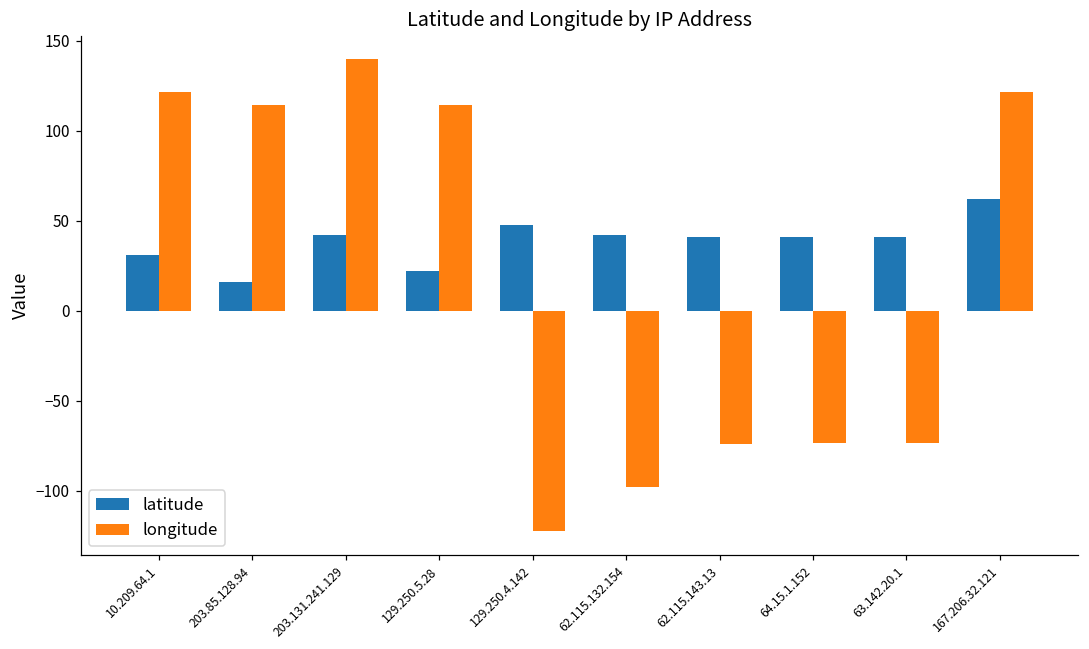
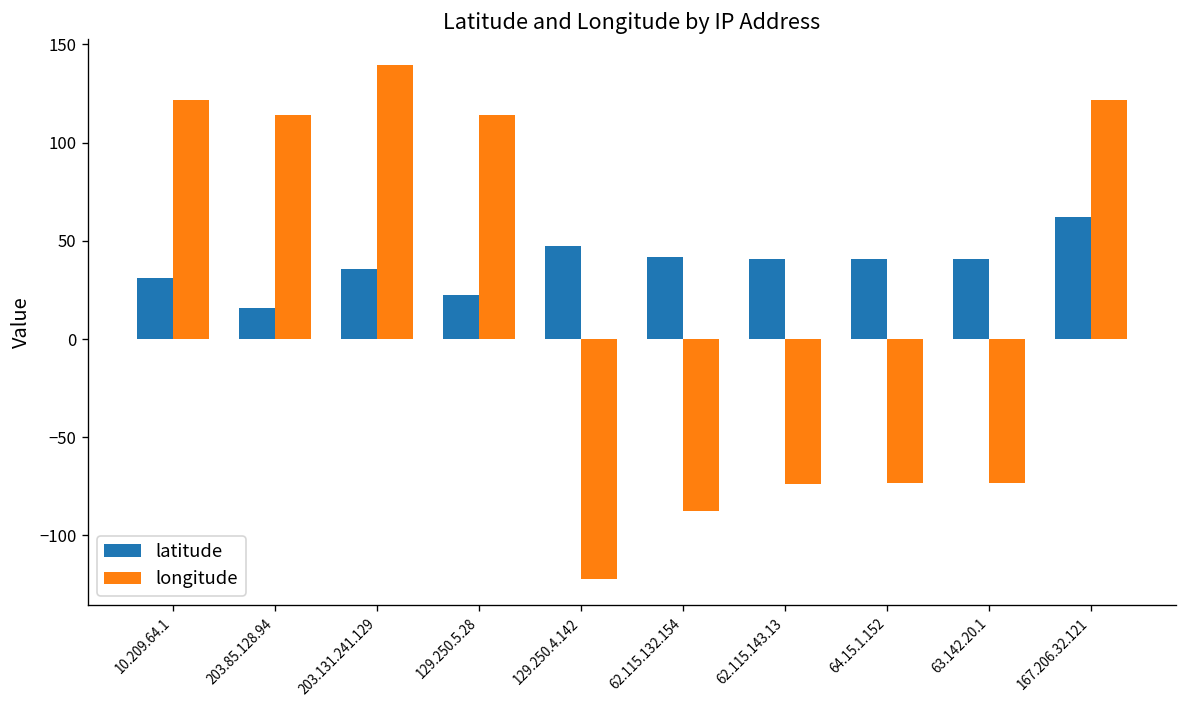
  {
    "latitude": {
      "10.209.64.1": 31,
      "203.85.128.94": 16,
-     "203.131.241.129": 42,
+     "203.131.241.129": 36,
      "129.250.5.28": 22,
      "129.250.4.142": 48,
      "62.115.132.154": 42,
      "62.115.143.13": 41,
      "64.15.1.152": 41,
      "63.142.20.1": 41,
      "167.206.32.121": 62
    },
    "longitude": {
      "10.209.64.1": 121,
      "203.85.128.94": 114,
      "203.131.241.129": 140,
      "129.250.5.28": 114,
      "129.250.4.142": -122,
-     "62.115.132.154": -98,
+     "62.115.132.154": -88,
      "62.115.143.13": -74,
      "64.15.1.152": -73,
      "63.142.20.1": -74,
      "167.206.32.121": 121
    }
  }
